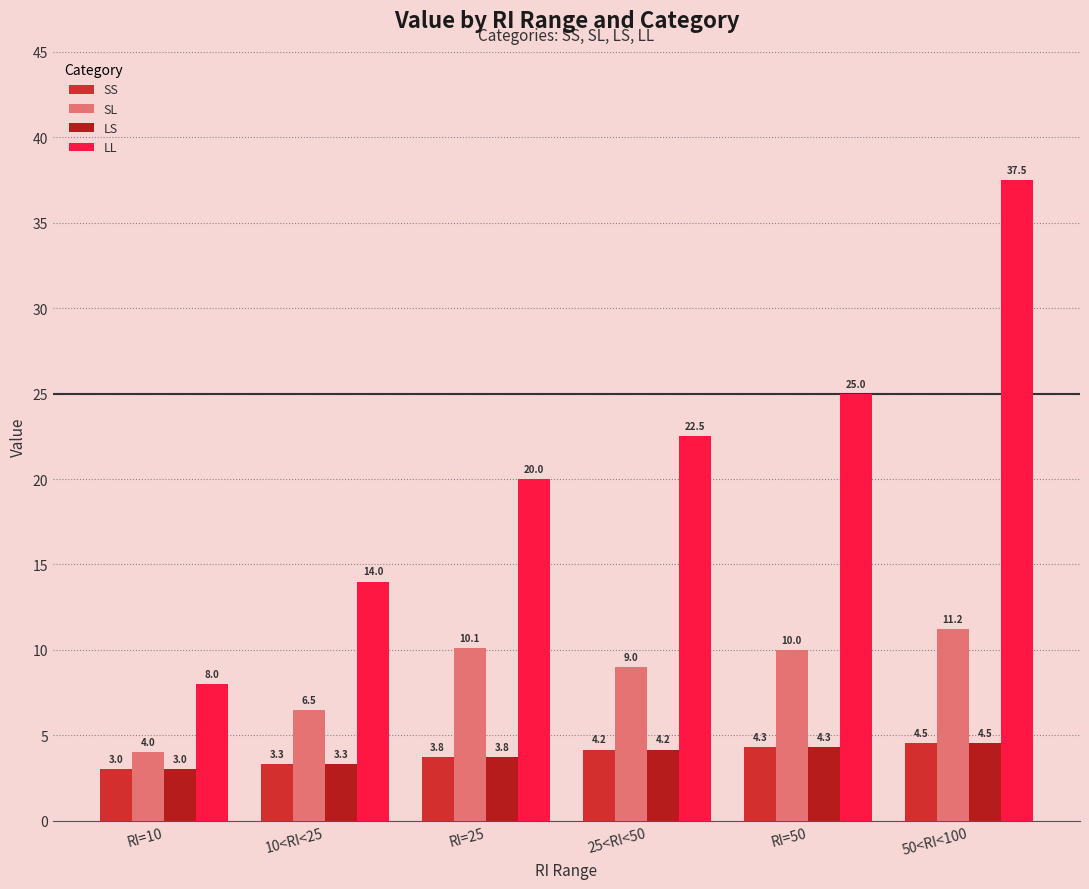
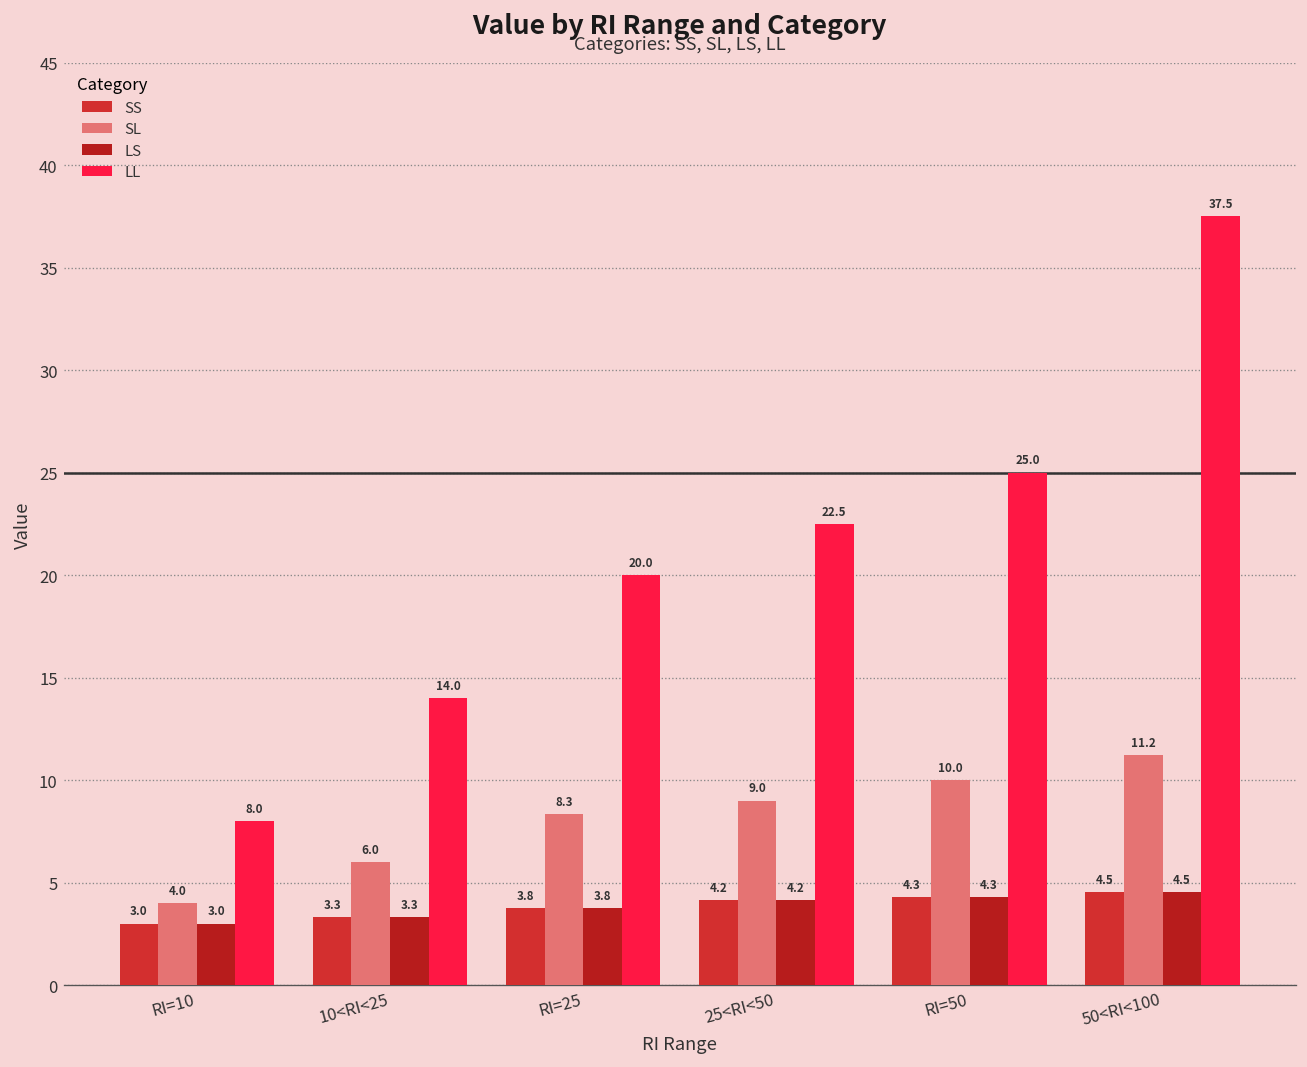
  {
    "SL": {
      "RI=10": 4.0,
-     "10<RI<25": 6.5,
-     "RI=25": 10.1,
+     "10<RI<25": 6.0,
+     "RI=25": 8.3,
      "25<RI<50": 9.0,
      "RI=50": 10.0,
      "50<RI<100": 11.2
    }
  }
